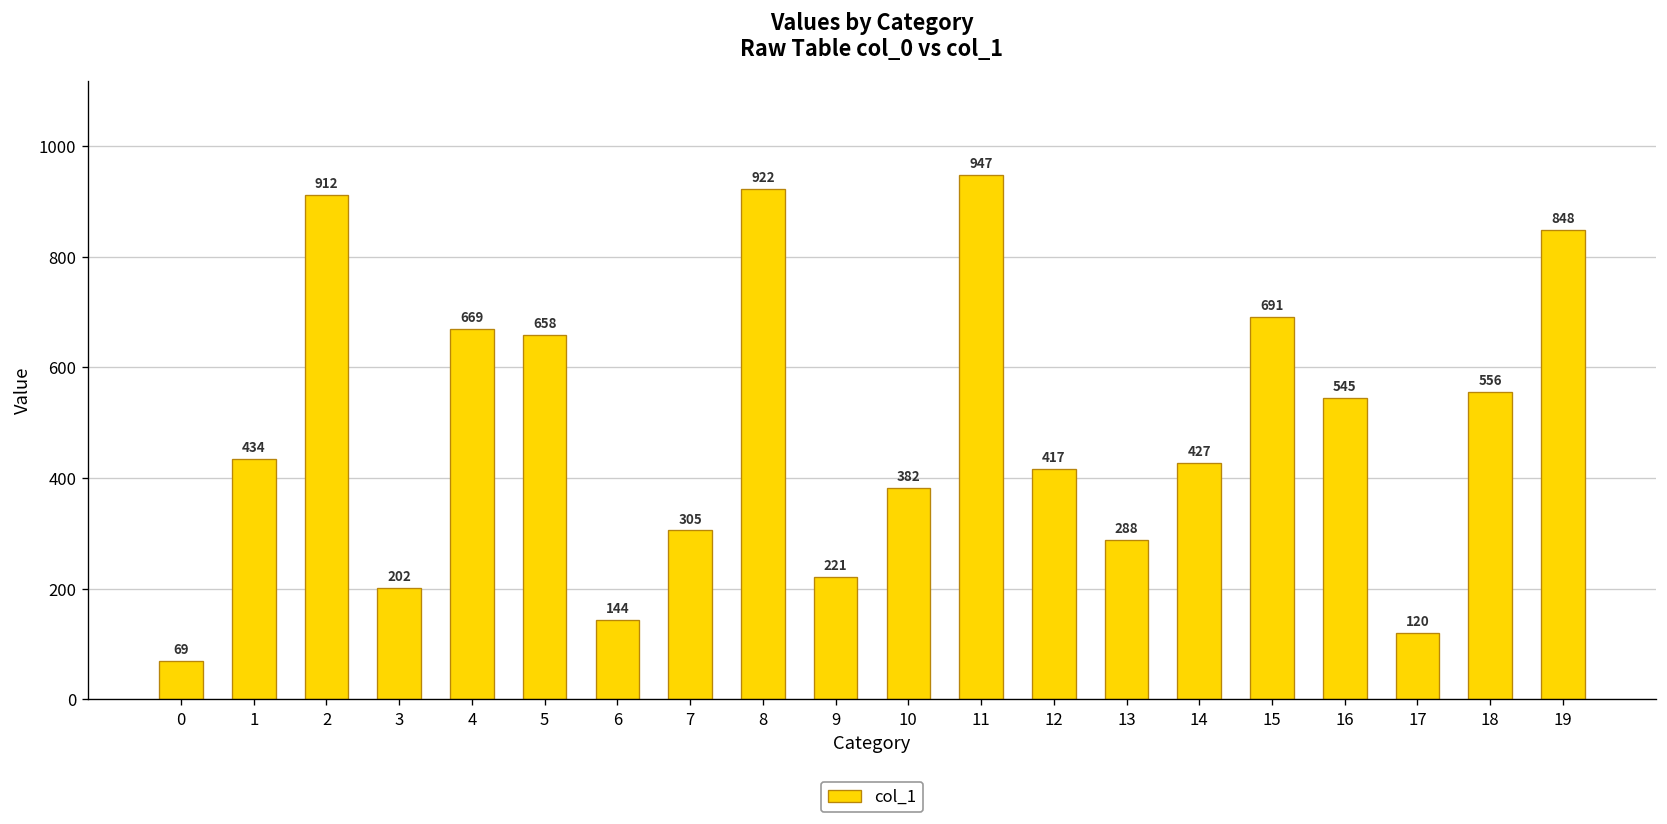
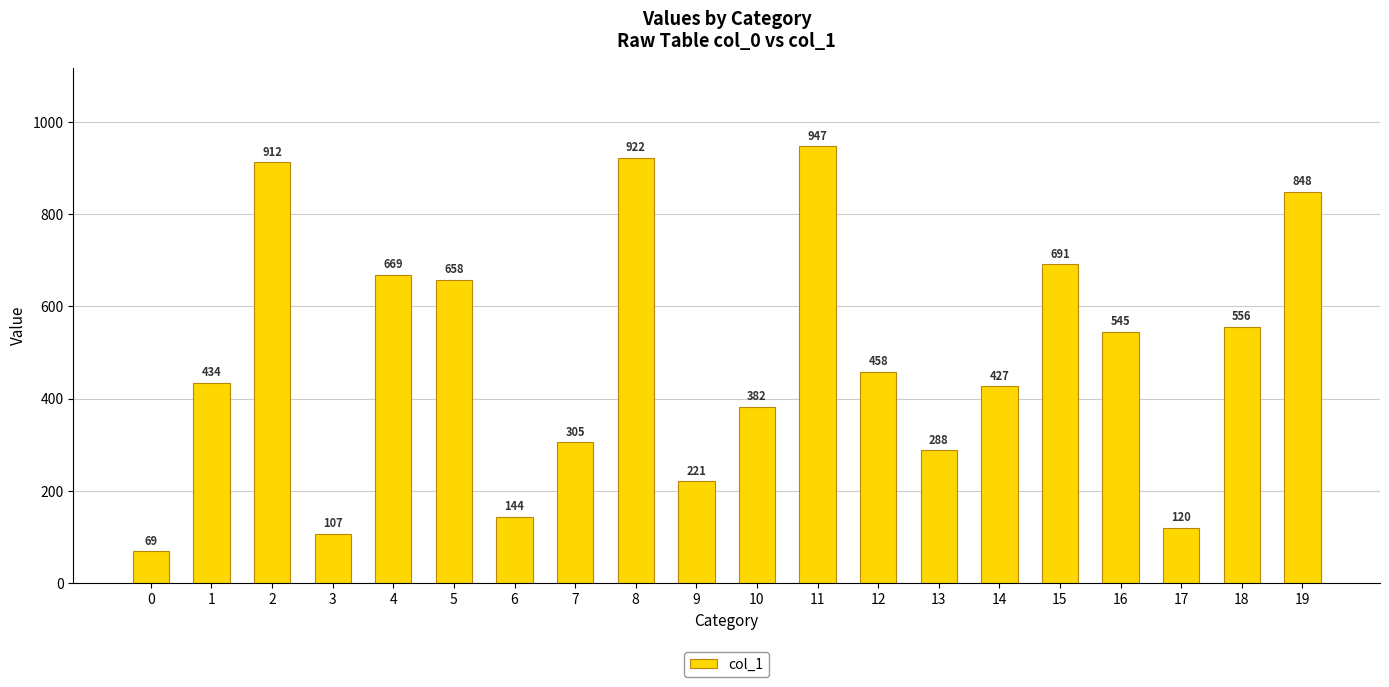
  {
    "0": 69,
    "1": 434,
    "2": 912,
-   "3": 202,
+   "3": 107,
    "4": 669,
    "5": 658,
    "6": 144,
    "7": 305,
    "8": 922,
    "9": 221,
    "10": 382,
    "11": 947,
-   "12": 417,
+   "12": 458,
    "13": 288,
    "14": 427,
    "15": 691,
    "16": 545,
    "17": 120,
    "18": 556,
    "19": 848
  }
